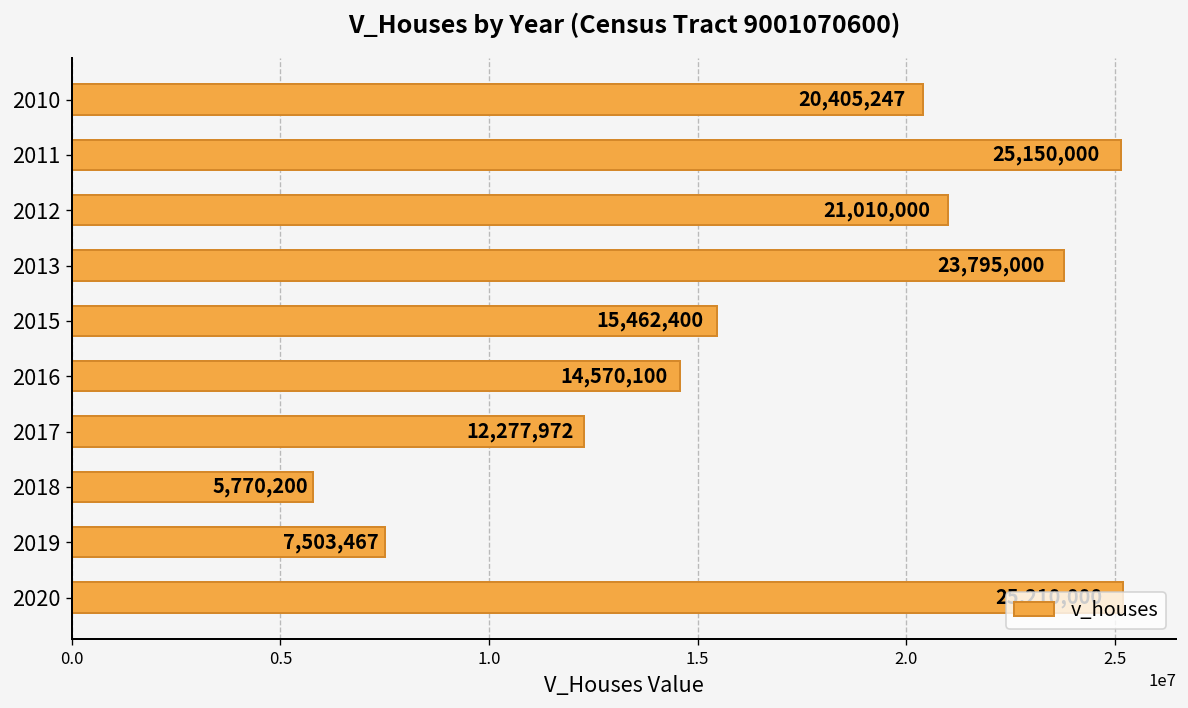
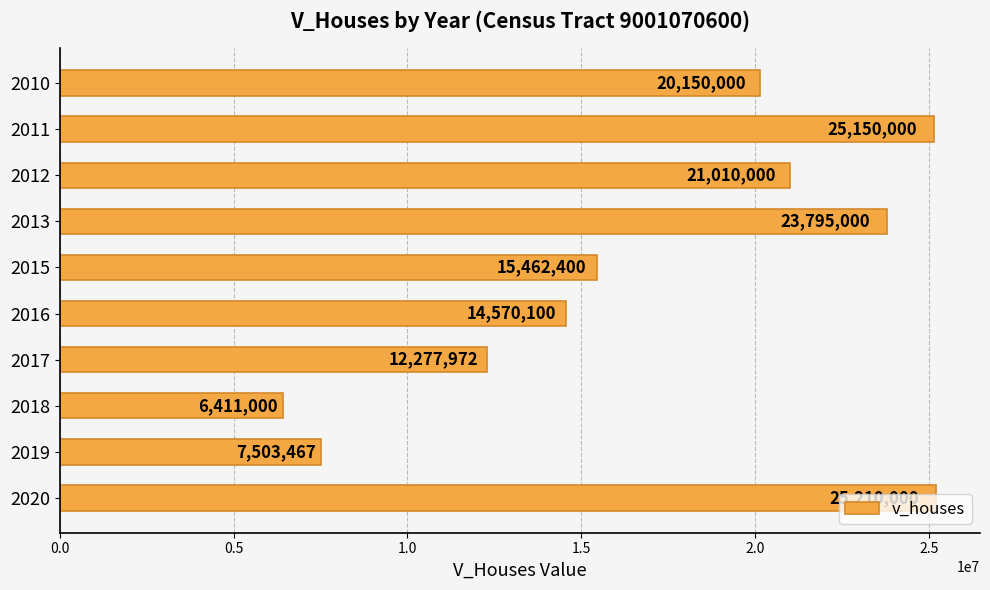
  {
-   "2010": "20,405,247",
+   "2010": "20,150,000",
    "2011": "25,150,000",
    "2012": "21,010,000",
    "2013": "23,795,000",
    "2015": "15,462,400",
    "2016": "14,570,100",
    "2017": "12,277,972",
-   "2018": "5,770,200",
+   "2018": "6,411,000",
    "2019": "7,503,467"
  }
